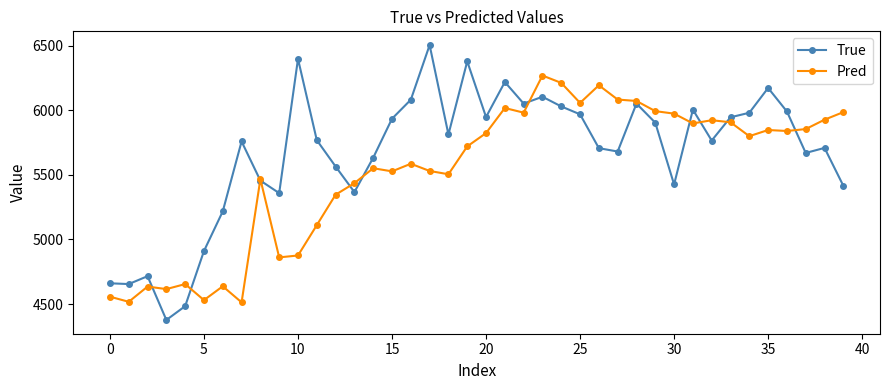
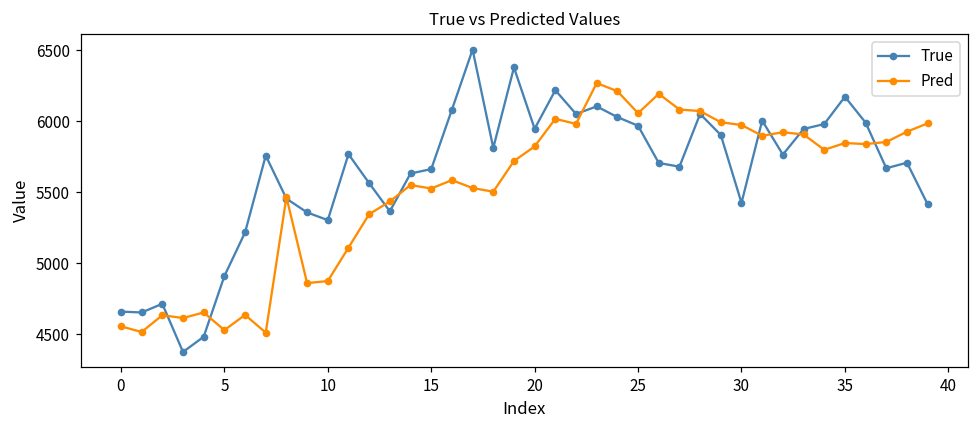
  {
    "True": {
      "0": 4660,
      "5": 4910,
-     "10": 6400,
-     "15": 5940,
+     "10": 5310,
+     "15": 5660,
      "20": 5950,
      "25": 5970,
      "30": 5430,
      "35": 6170
    },
    "Pred": {
      "0": 4560,
      "5": 4530,
      "10": 4880,
      "15": 5530,
      "20": 5820,
      "25": 6060,
      "30": 5970,
      "35": 5850
    }
  }
